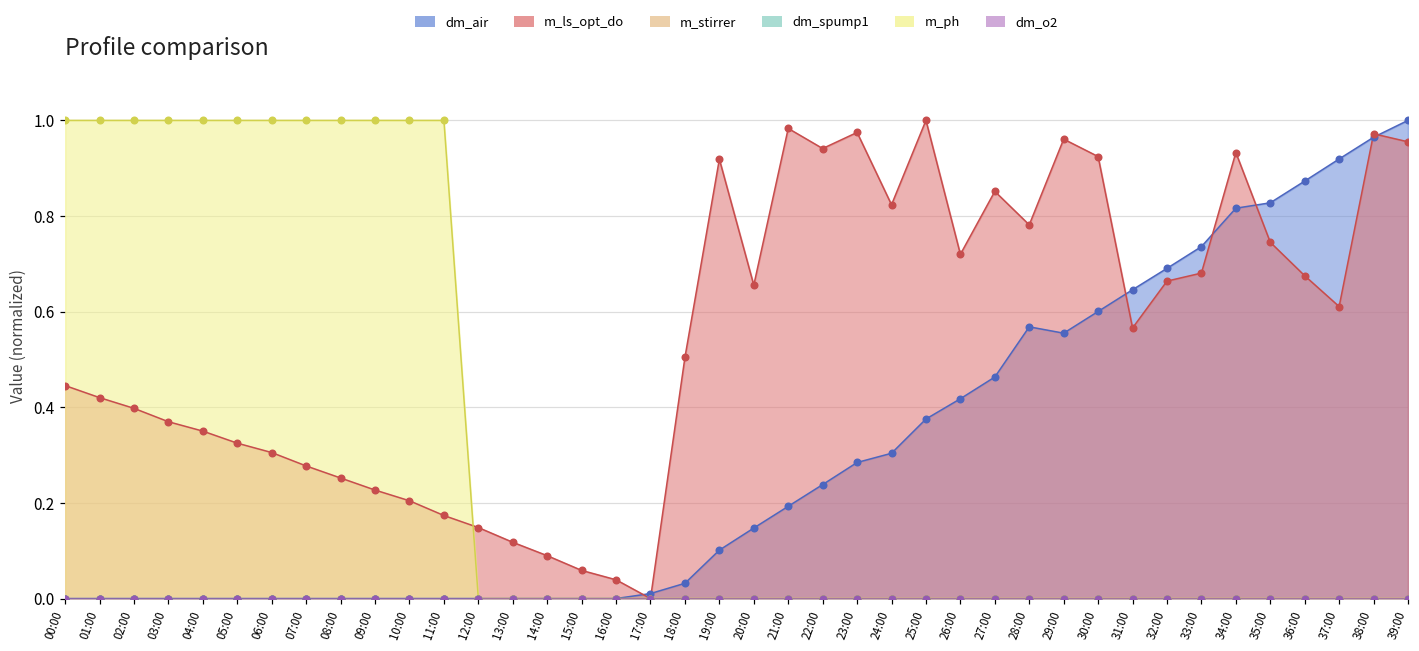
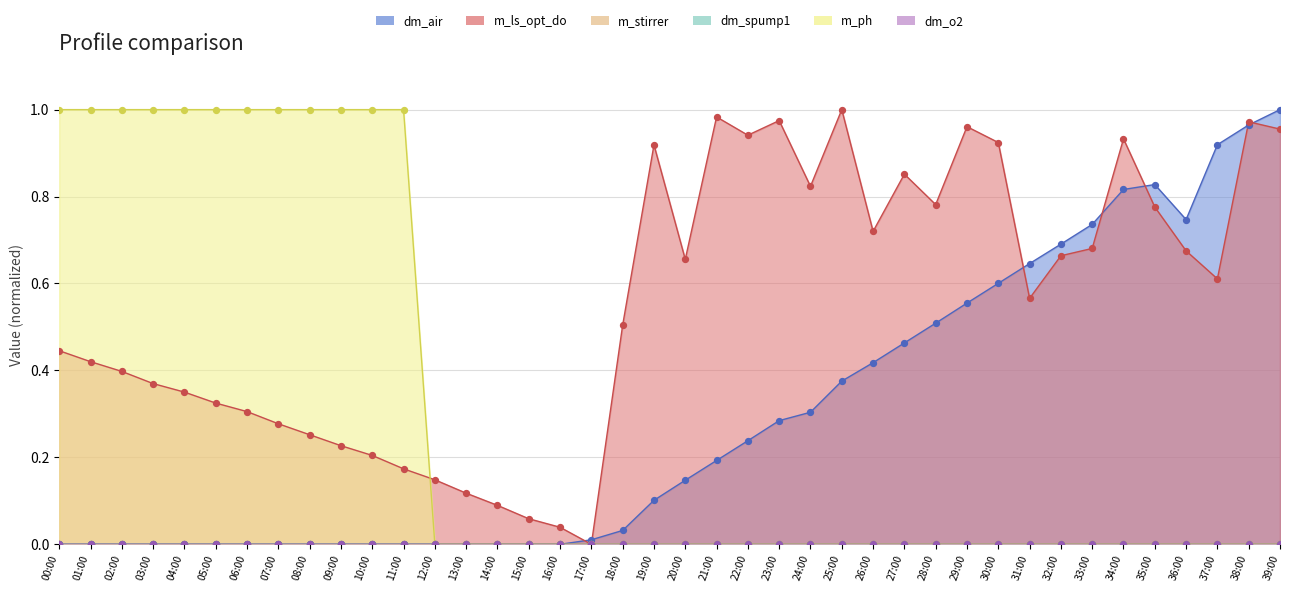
  {
    "dm_air": {
      "17:00": 0.01,
      "18:00": 0.03,
      "19:00": 0.10,
      "20:00": 0.15,
      "21:00": 0.19,
      "22:00": 0.24,
      "23:00": 0.28,
      "24:00": 0.30,
      "25:00": 0.38,
      "26:00": 0.42,
      "27:00": 0.46,
-     "28:00": 0.57,
+     "28:00": 0.51,
      "29:00": 0.55,
      "30:00": 0.60,
      "31:00": 0.65,
      "32:00": 0.69,
      "33:00": 0.74,
      "34:00": 0.82,
      "35:00": 0.83,
-     "36:00": 0.87,
+     "36:00": 0.75,
      "37:00": 0.92,
      "38:00": 0.96,
      "39:00": 1.00
    },
    "m_ls_opt_do": {
      "00:00": 0.45,
      "01:00": 0.42,
      "02:00": 0.40,
      "03:00": 0.37,
      "04:00": 0.35,
      "05:00": 0.32,
      "06:00": 0.31,
      "07:00": 0.28,
      "08:00": 0.25,
      "09:00": 0.23,
      "10:00": 0.20,
      "11:00": 0.17,
      "12:00": 0.15,
      "13:00": 0.12,
      "14:00": 0.09,
      "15:00": 0.06,
      "16:00": 0.04,
      "18:00": 0.50,
      "19:00": 0.92,
      "20:00": 0.66,
      "21:00": 0.98,
      "22:00": 0.94,
      "23:00": 0.97,
      "24:00": 0.82,
      "25:00": 1.00,
      "26:00": 0.72,
      "27:00": 0.85,
      "28:00": 0.78,
      "29:00": 0.96,
      "30:00": 0.92,
      "31:00": 0.57,
      "32:00": 0.66,
      "33:00": 0.68,
      "34:00": 0.93,
-     "35:00": 0.75,
+     "35:00": 0.78,
      "36:00": 0.68,
      "37:00": 0.61,
      "38:00": 0.97,
      "39:00": 0.96
    },
    "m_ph": {
      "00:00": 1.00,
      "01:00": 1.00,
      "02:00": 1.00,
      "03:00": 1.00,
      "04:00": 1.00,
      "05:00": 1.00,
      "06:00": 1.00,
      "07:00": 1.00,
      "08:00": 1.00,
      "09:00": 1.00,
      "10:00": 1.00,
      "11:00": 1.00
    }
  }
